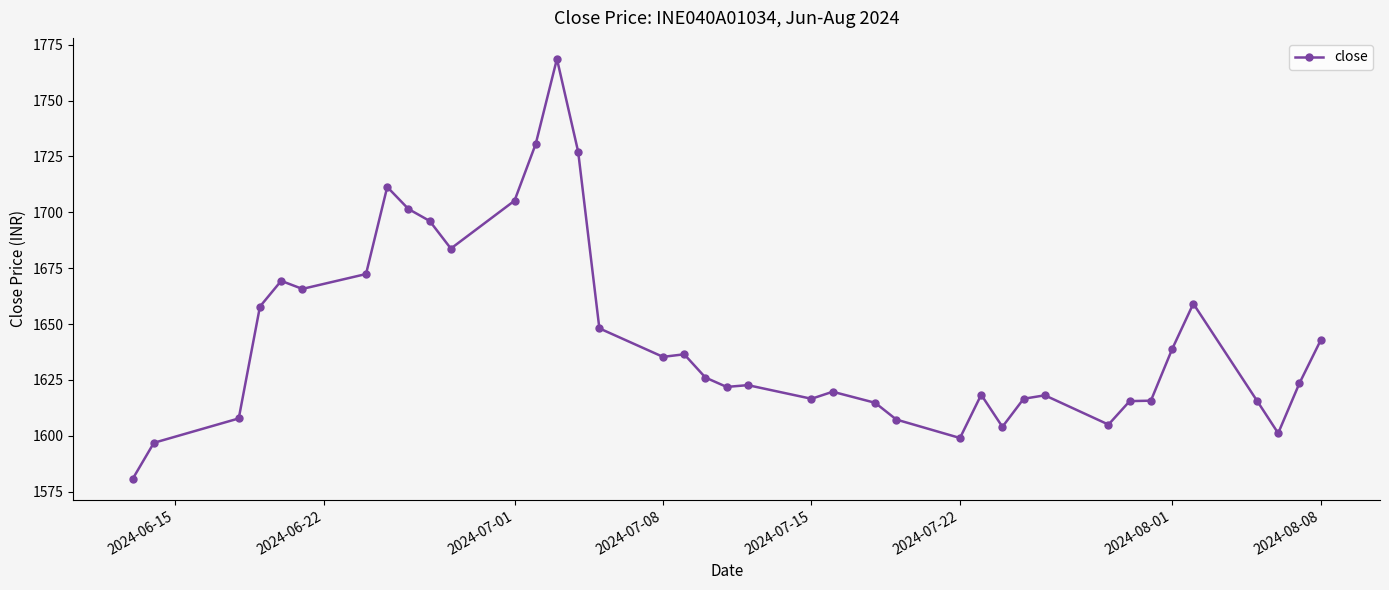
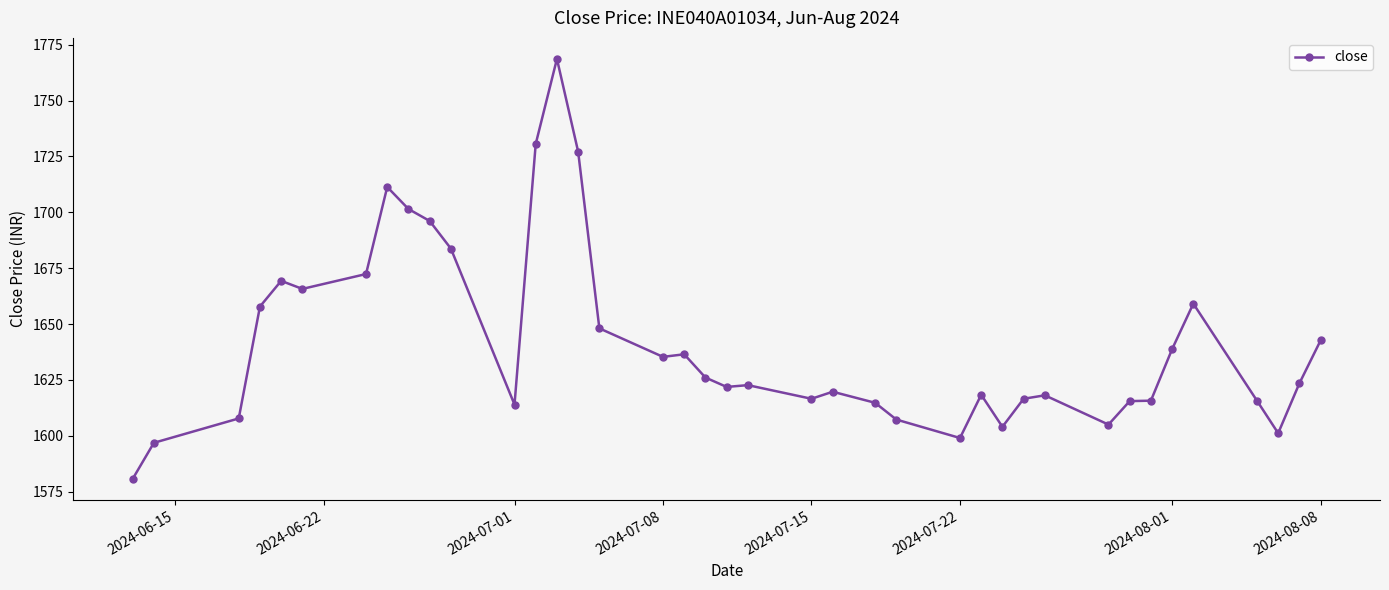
  {
-   "2024-07-01": 1705,
+   "2024-07-01": 1614,
    "2024-07-08": 1635,
    "2024-07-15": 1617,
    "2024-07-22": 1599,
    "2024-08-01": 1639,
    "2024-08-08": 1643
  }
